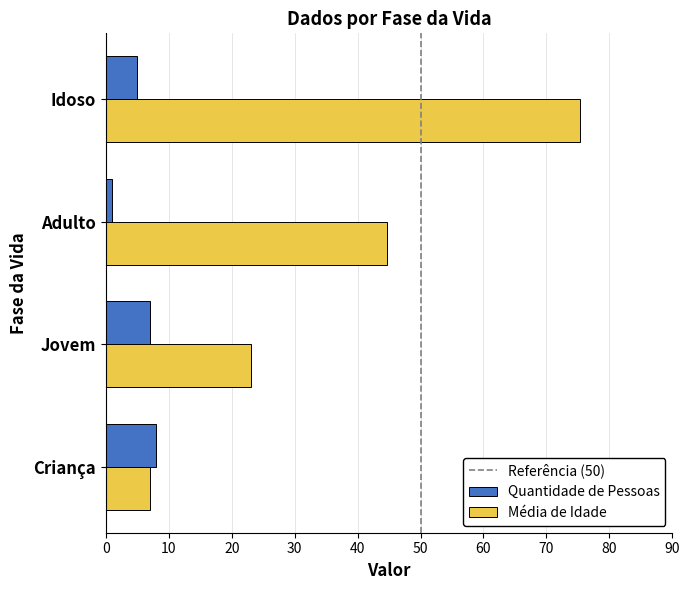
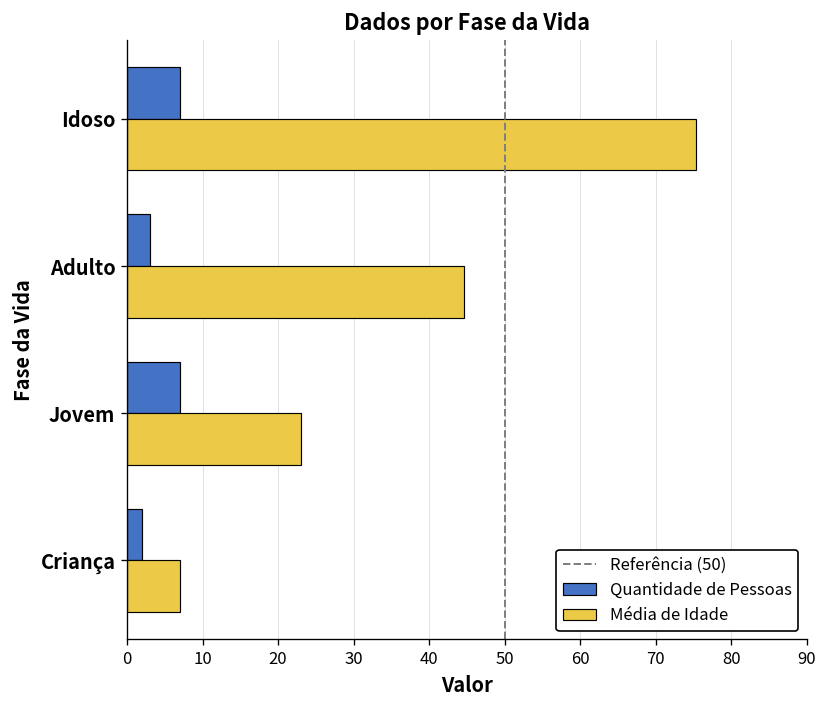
  {
    "Quantidade de Pessoas": {
-     "Idoso": 5,
-     "Adulto": 1,
+     "Idoso": 7,
+     "Adulto": 3,
      "Jovem": 7,
-     "Criança": 8
+     "Criança": 2
    },
    "Média de Idade": {
      "Idoso": 75,
      "Adulto": 45,
      "Jovem": 23,
      "Criança": 7
    }
  }
